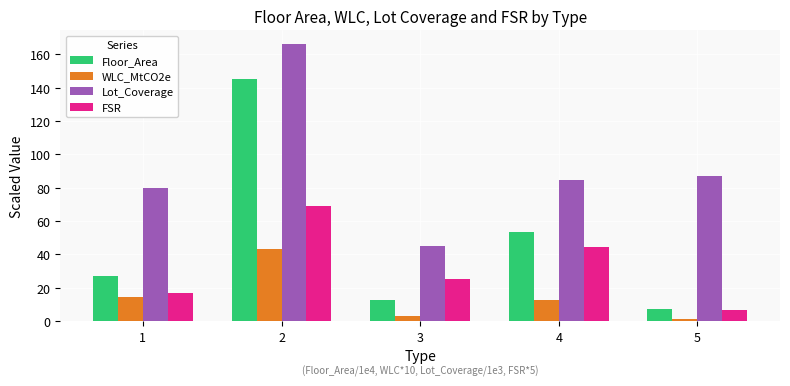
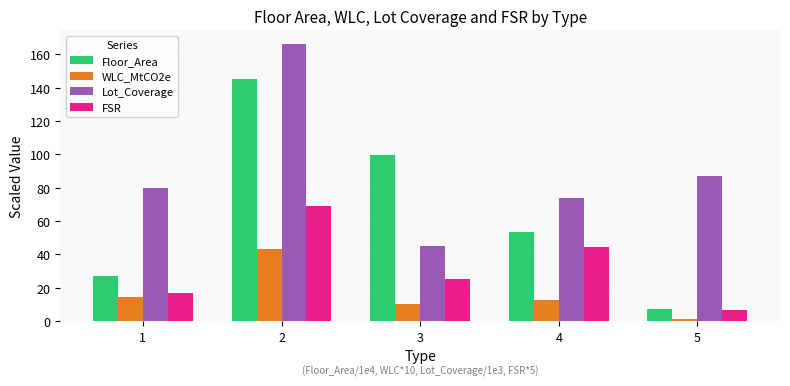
  {
    "Floor_Area": {
      "1": 27,
      "2": 145,
-     "3": 13,
+     "3": 100,
      "4": 54,
      "5": 7
    },
    "WLC_MtCO2e": {
      "1": 15,
      "2": 43,
-     "3": 3,
+     "3": 10,
      "4": 13
    },
    "Lot_Coverage": {
      "1": 80,
      "2": 166,
      "3": 45,
-     "4": 84,
+     "4": 74,
      "5": 87
    },
    "FSR": {
      "1": 17,
      "2": 69,
      "3": 25,
      "4": 44,
      "5": 7
    }
  }
